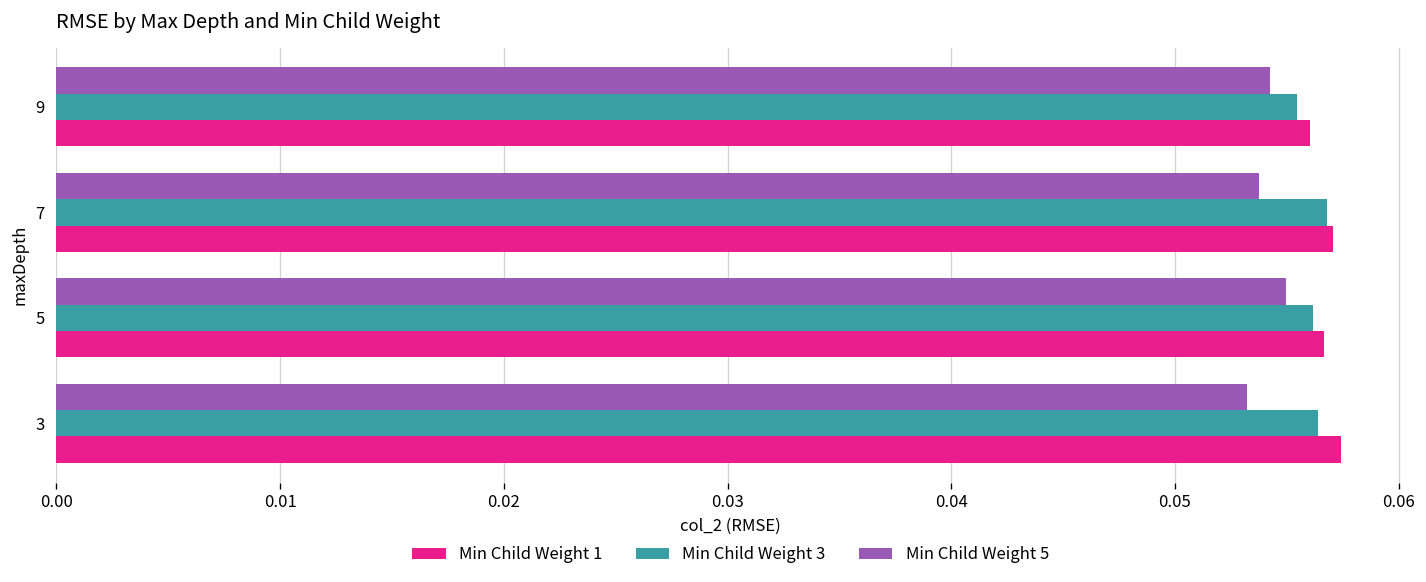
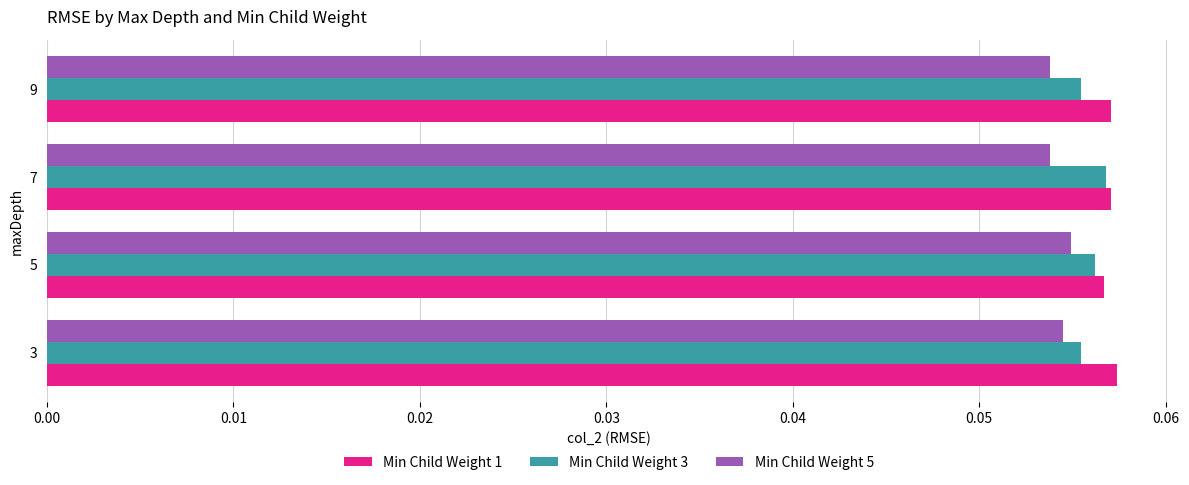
  {
    "Min Child Weight 1": {
-     "9": 0.0560,
+     "9": 0.0571,
      "7": 0.0571,
      "5": 0.0567,
      "3": 0.0574
    },
    "Min Child Weight 3": {
      "9": 0.0555,
      "7": 0.0568,
      "5": 0.0562,
-     "3": 0.0564
+     "3": 0.0555
    },
    "Min Child Weight 5": {
-     "9": 0.0542,
+     "9": 0.0538,
      "7": 0.0538,
      "5": 0.0549,
-     "3": 0.0532
+     "3": 0.0545
    }
  }
